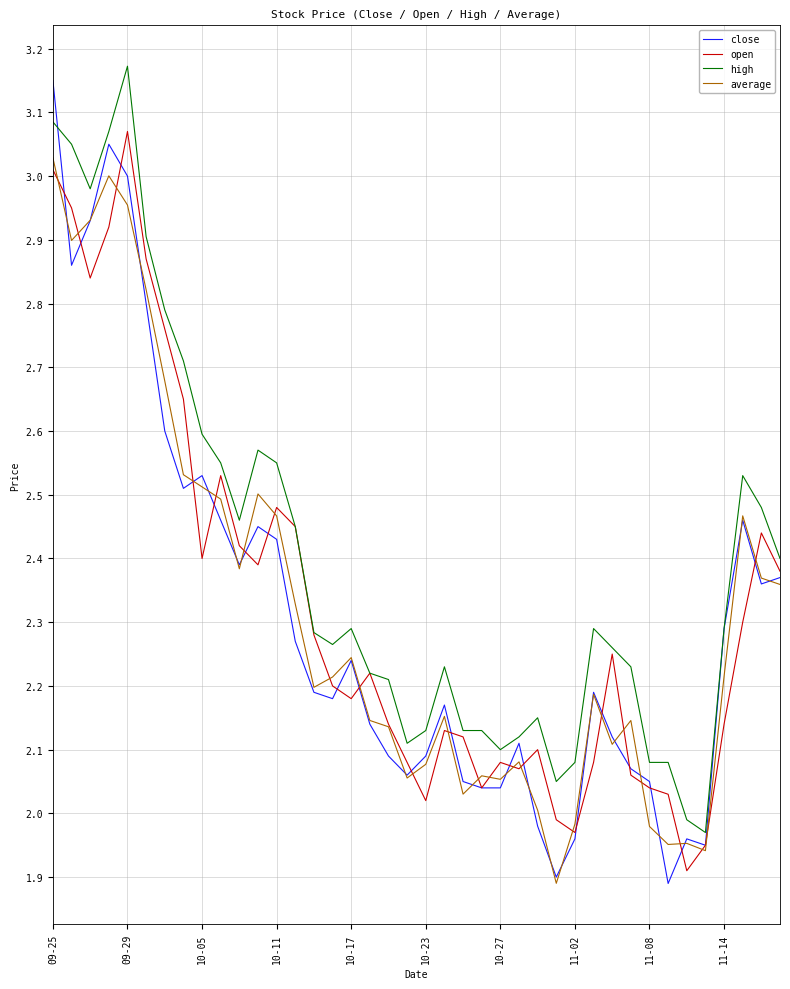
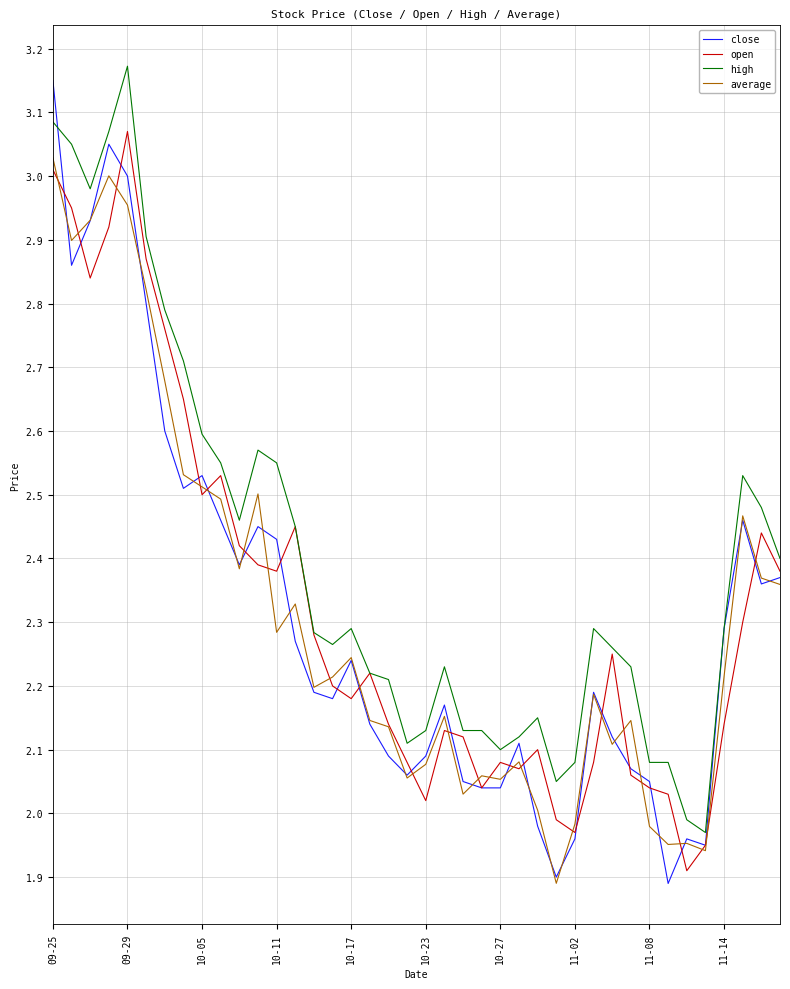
  {
    "close": {
      "09-25": 3.15,
      "09-29": 3.00,
      "10-05": 2.53,
      "10-11": 2.43,
      "10-17": 2.24,
      "10-23": 2.09,
      "10-27": 2.04,
      "11-02": 1.96,
      "11-08": 2.05
    },
    "open": {
      "09-25": 3.01,
      "09-29": 3.07,
-     "10-05": 2.4,
-     "10-11": 2.48,
+     "10-05": 2.5,
+     "10-11": 2.38,
      "10-17": 2.18,
      "10-23": 2.02,
      "10-27": 2.08,
      "11-02": 1.97,
      "11-08": 2.04,
      "11-14": 2.14
    },
    "high": {
      "09-25": 3.09,
      "09-29": 3.17,
      "10-05": 2.60,
      "10-11": 2.55,
      "10-17": 2.29,
      "10-23": 2.13,
      "10-27": 2.10,
      "11-02": 2.08,
      "11-08": 2.08
    },
    "average": {
      "09-25": 3.03,
      "09-29": 2.95,
      "10-05": 2.51,
-     "10-11": 2.47,
+     "10-11": 2.28,
      "10-17": 2.24,
      "10-23": 2.08,
      "10-27": 2.05,
      "11-02": 1.98,
      "11-08": 1.98,
      "11-14": 2.22
    }
  }
